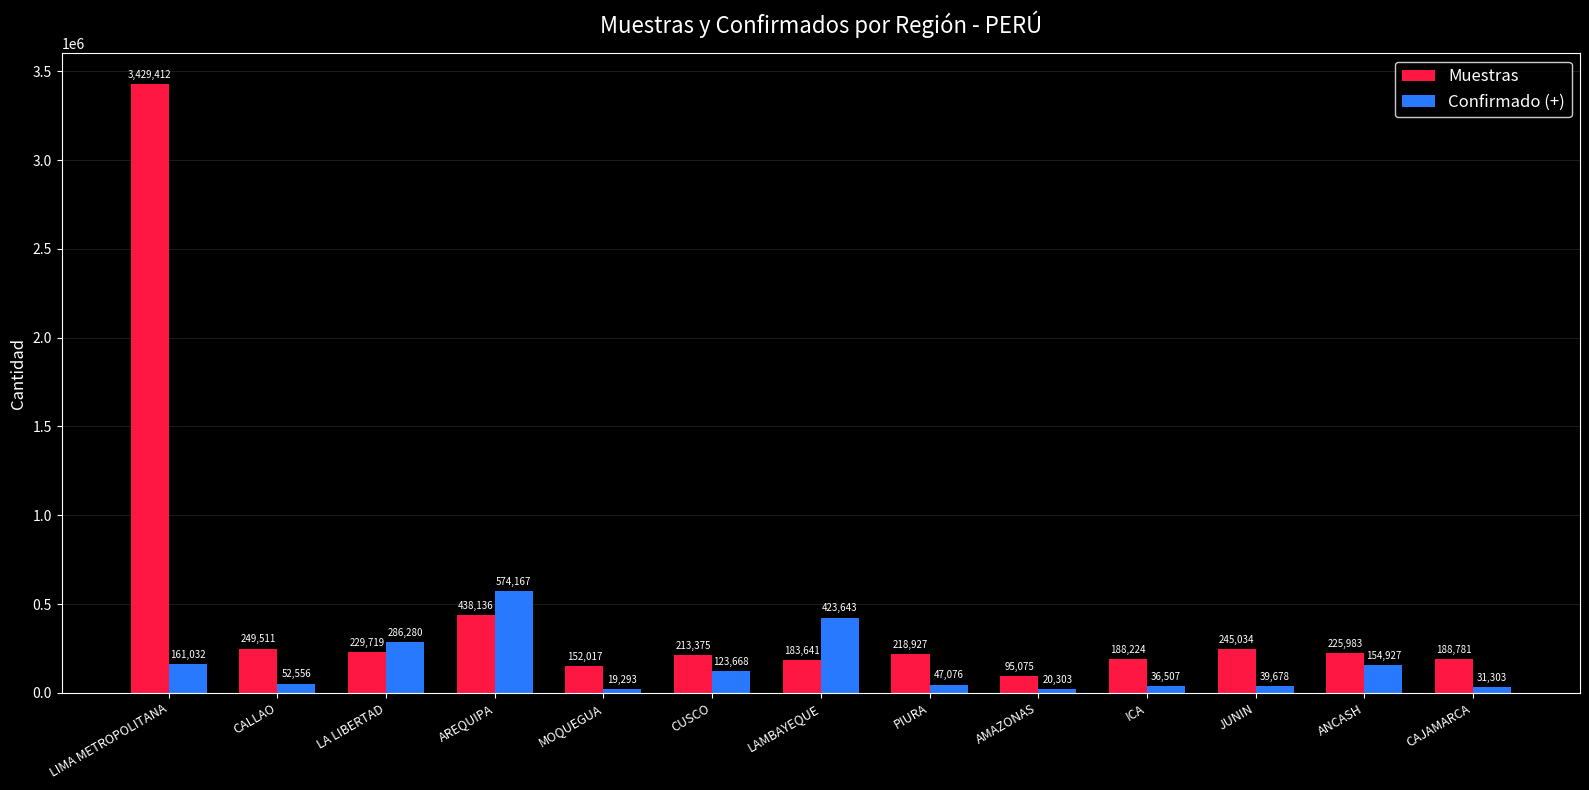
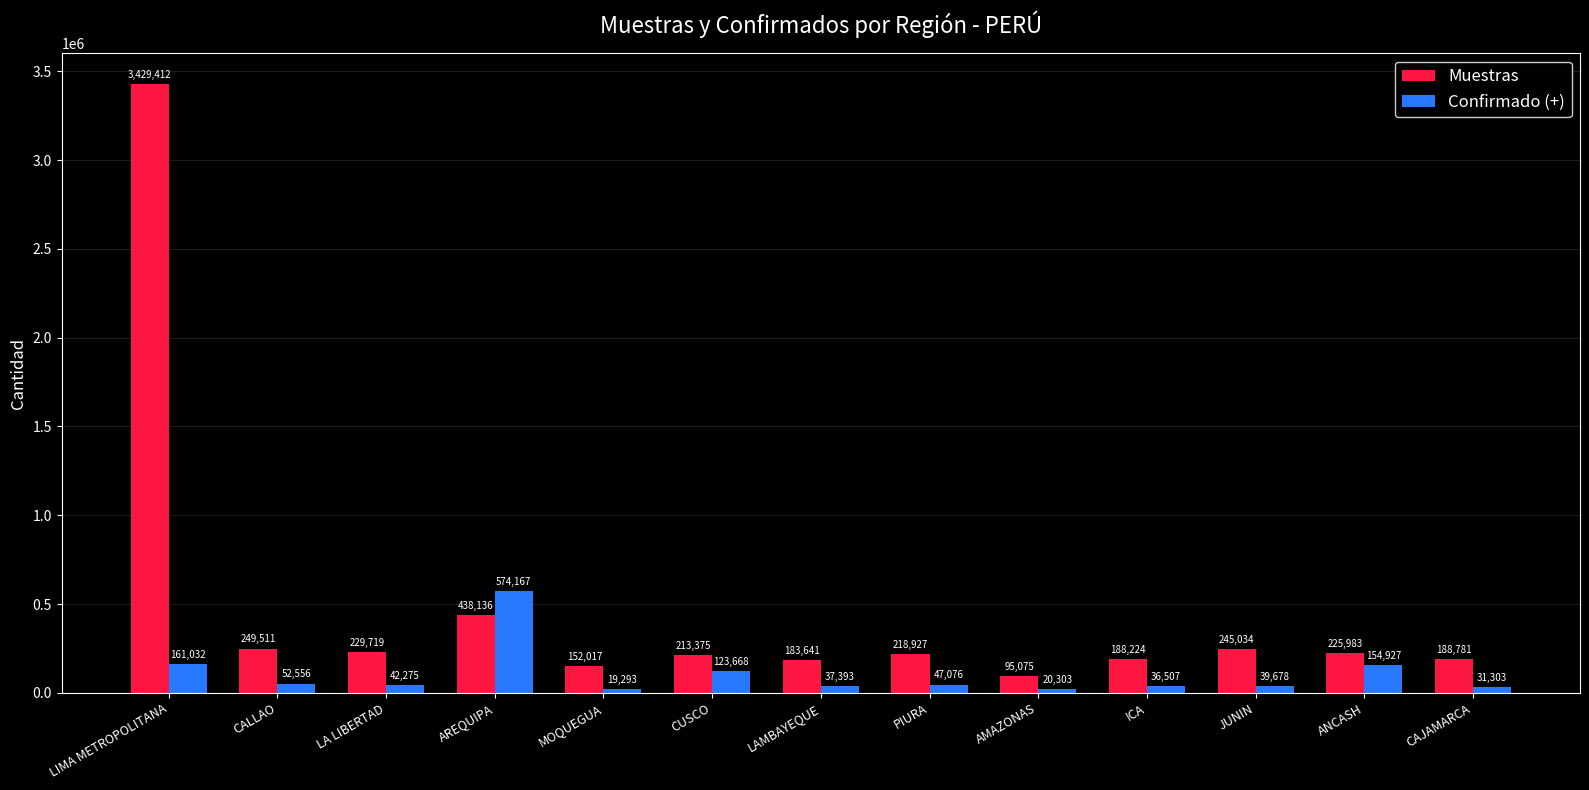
  {
    "Muestras": {
      "LIMA METROPOLITANA": "3,429,412",
      "CALLAO": "249,511",
      "LA LIBERTAD": "229,719",
      "AREQUIPA": "438,136",
      "MOQUEGUA": "152,017",
      "CUSCO": "213,375",
      "LAMBAYEQUE": "183,641",
      "PIURA": "218,927",
      "AMAZONAS": "95,075",
      "ICA": "188,224",
      "JUNIN": "245,034",
      "ANCASH": "225,983",
      "CAJAMARCA": "188,781"
    },
    "Confirmado (+)": {
      "LIMA METROPOLITANA": "161,032",
      "CALLAO": "52,556",
-     "LA LIBERTAD": "286,280",
+     "LA LIBERTAD": "42,275",
      "AREQUIPA": "574,167",
      "MOQUEGUA": "19,293",
      "CUSCO": "123,668",
-     "LAMBAYEQUE": "423,643",
+     "LAMBAYEQUE": "37,393",
      "PIURA": "47,076",
      "AMAZONAS": "20,303",
      "ICA": "36,507",
      "JUNIN": "39,678",
      "ANCASH": "154,927",
      "CAJAMARCA": "31,303"
    }
  }
